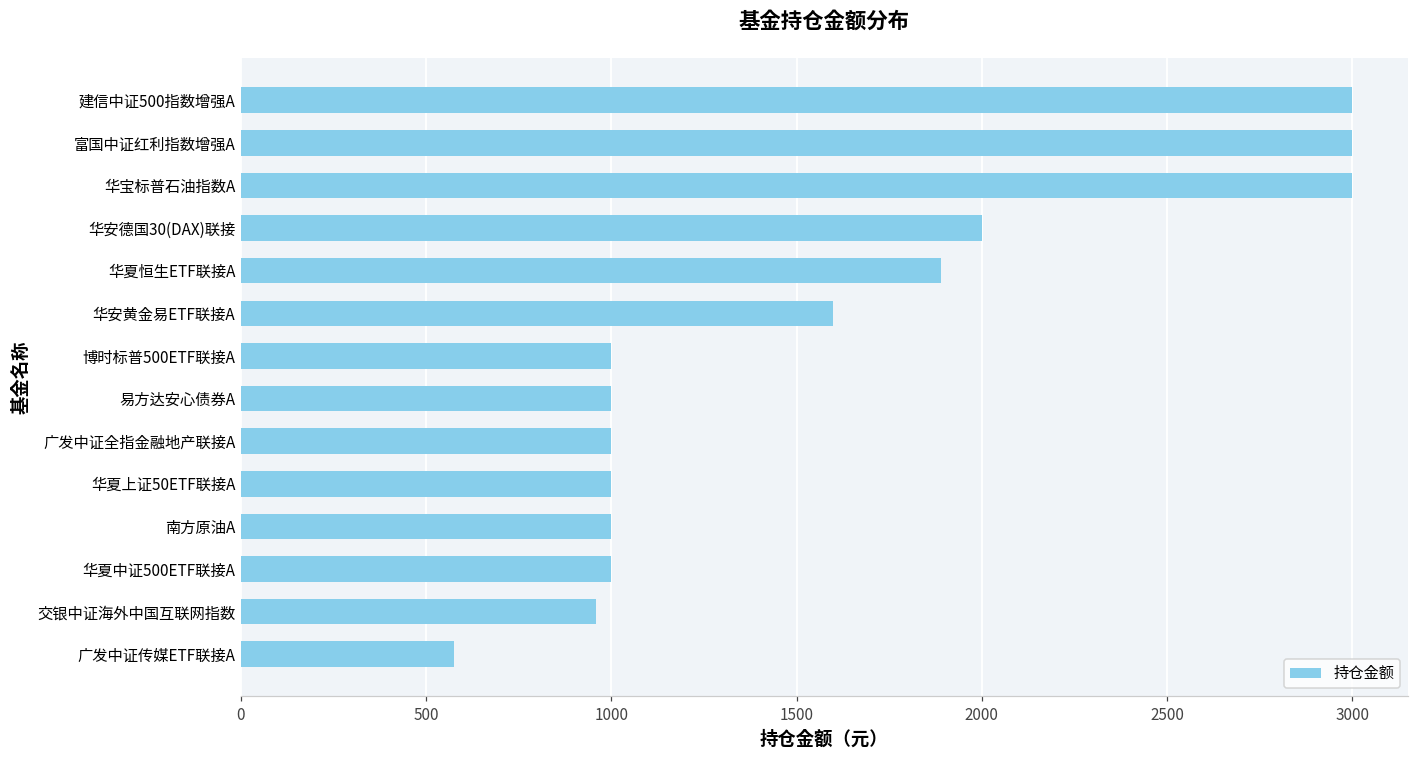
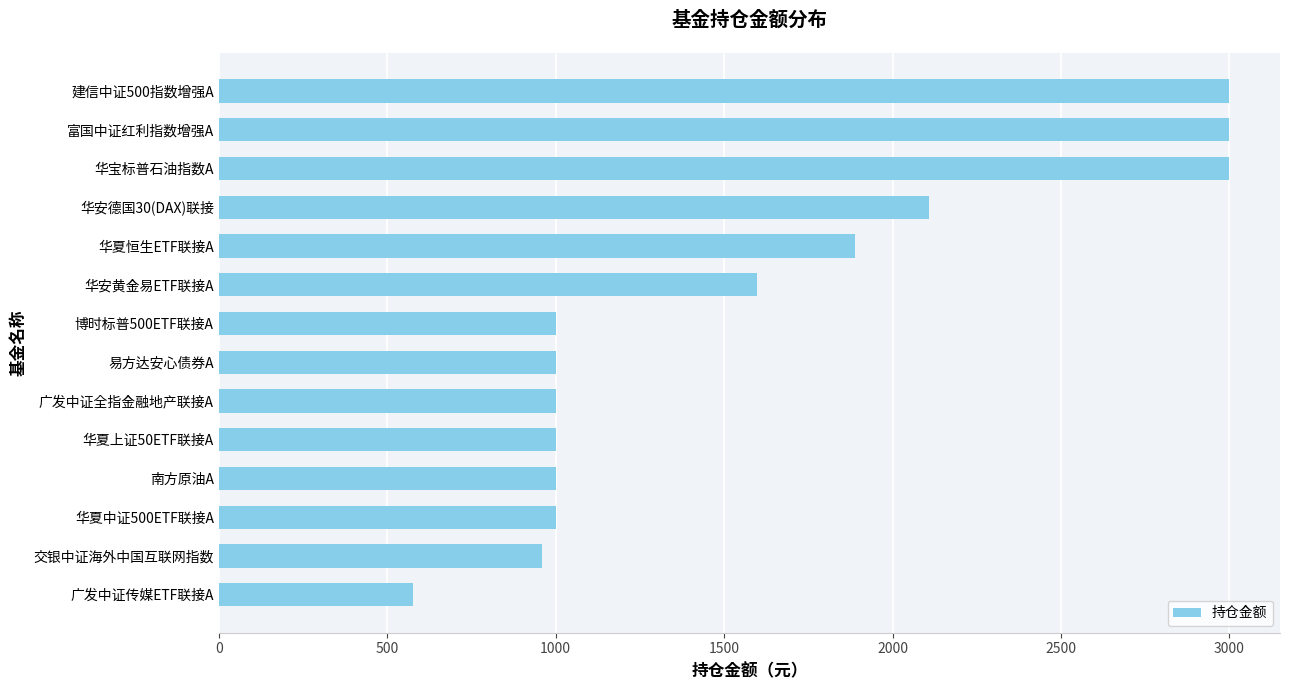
  {
    "建信中证500指数增强A": 3000,
    "富国中证红利指数增强A": 3000,
    "华宝标普石油指数A": 3000,
-   "华安德国30(DAX)联接": 2000,
+   "华安德国30(DAX)联接": 2110,
    "华夏恒生ETF联接A": 1890,
    "华安黄金易ETF联接A": 1600,
    "博时标普500ETF联接A": 1000,
    "易方达安心债券A": 1000,
    "广发中证全指金融地产联接A": 1000,
    "华夏上证50ETF联接A": 1000,
    "南方原油A": 1000,
    "华夏中证500ETF联接A": 1000,
    "交银中证海外中国互联网指数": 960,
    "广发中证传媒ETF联接A": 580
  }
